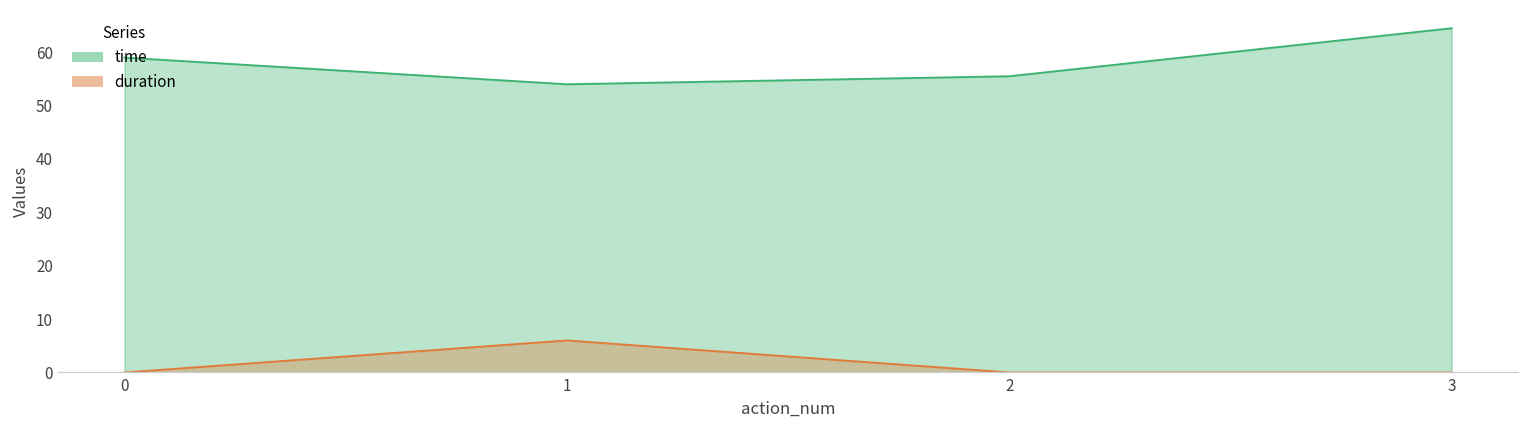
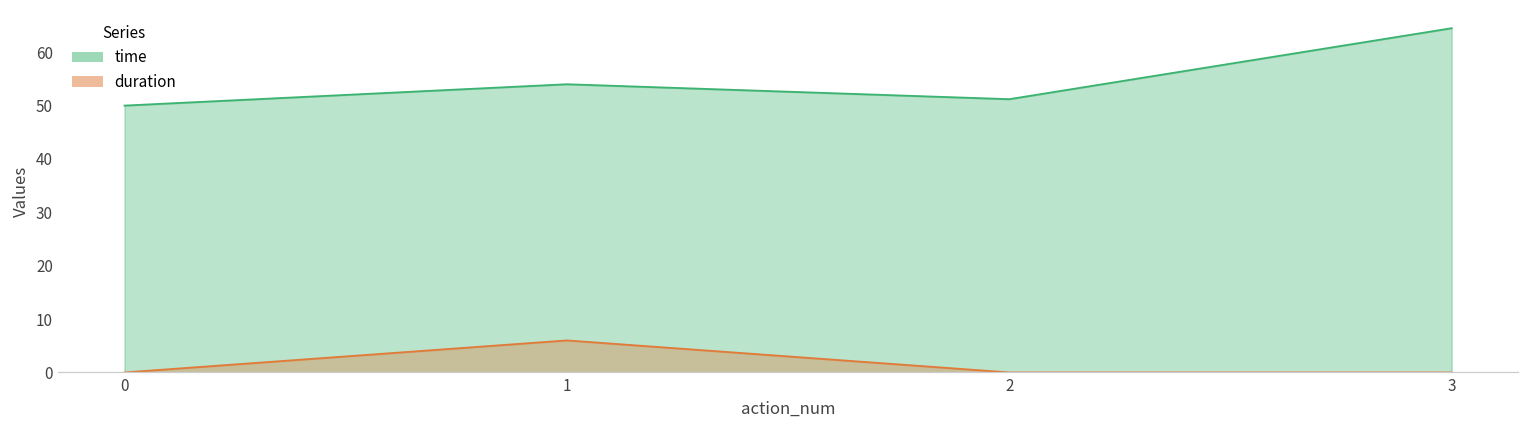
  {
    "time": {
-     "0": 59,
+     "0": 50,
      "1": 54,
-     "2": 56,
+     "2": 51,
      "3": 65
    },
    "duration": {
      "0": 0,
      "1": 6,
      "2": 0,
      "3": 0
    }
  }
